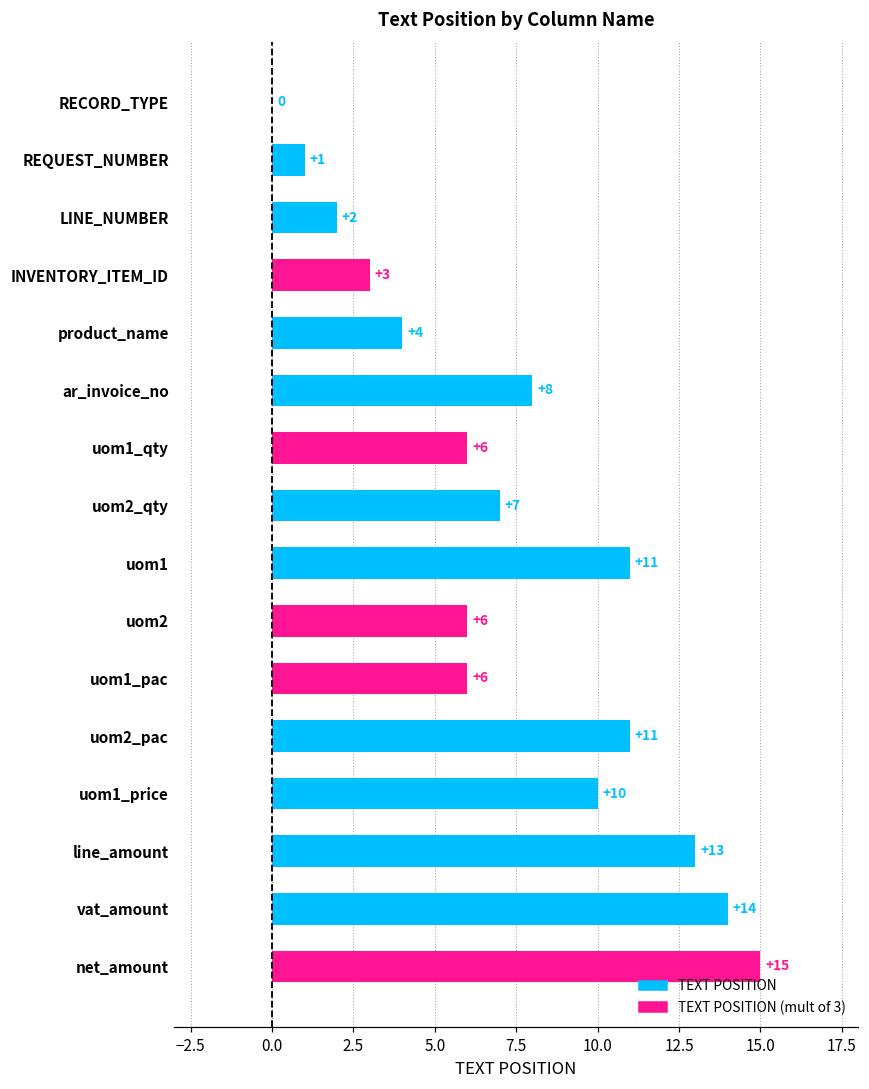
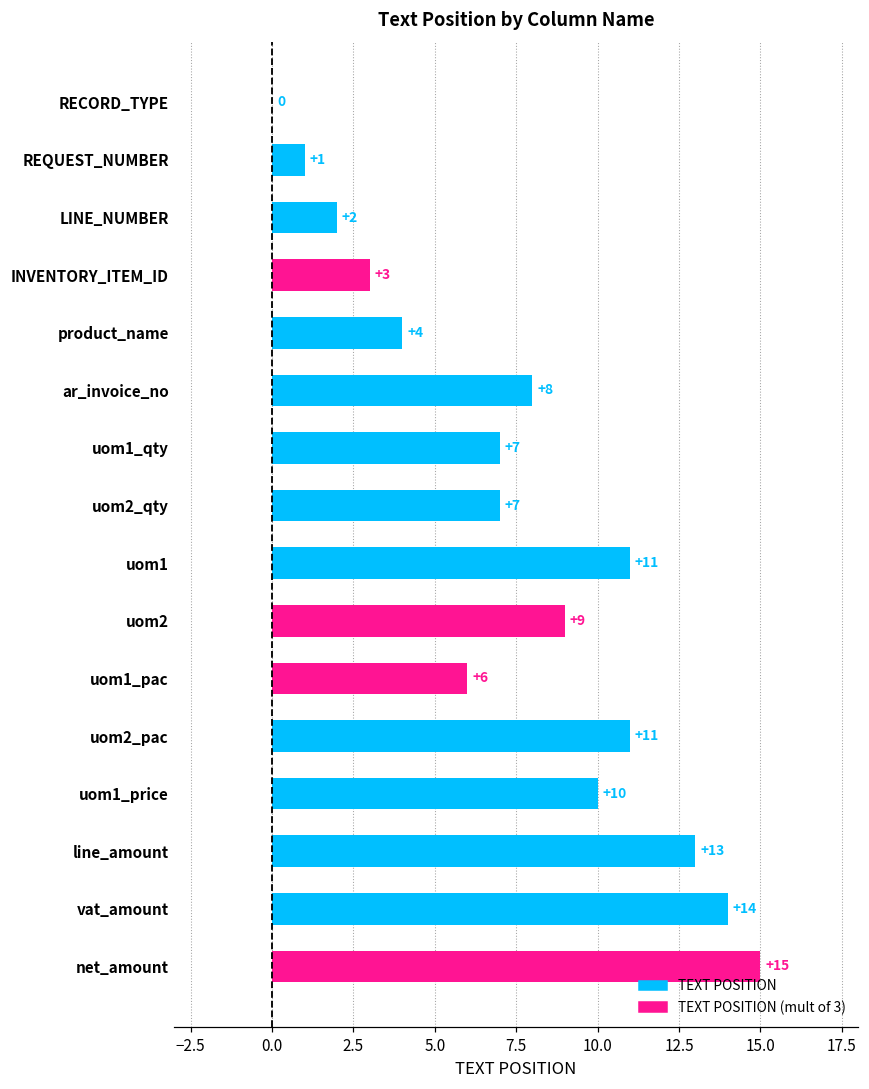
  {
    "RECORD_TYPE": "0",
    "REQUEST_NUMBER": "+1",
    "LINE_NUMBER": "+2",
    "INVENTORY_ITEM_ID": "+3",
    "product_name": "+4",
    "ar_invoice_no": "+8",
-   "uom1_qty": "+6",
+   "uom1_qty": "+7",
    "uom2_qty": "+7",
    "uom1": "+11",
-   "uom2": "+6",
+   "uom2": "+9",
    "uom1_pac": "+6",
    "uom2_pac": "+11",
    "uom1_price": "+10",
    "line_amount": "+13",
    "vat_amount": "+14",
    "net_amount": "+15"
  }
